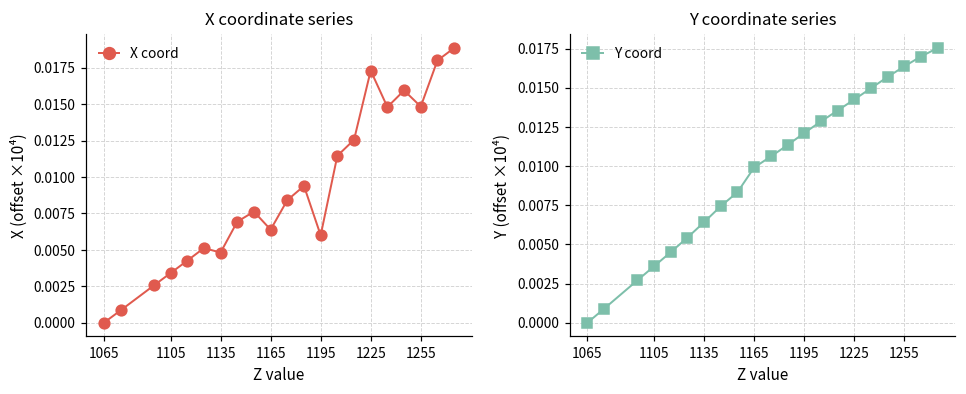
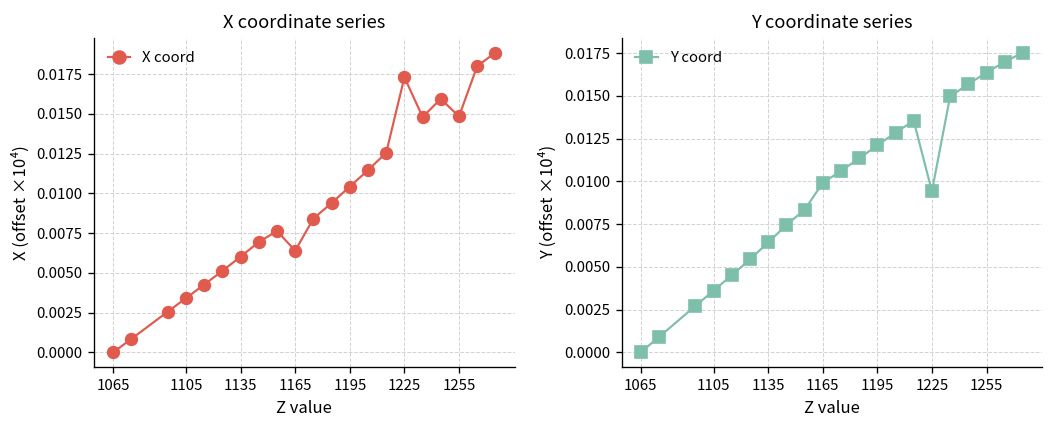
  {
    "X coordinate series": {
      "1065": 0.0000,
      "1105": 0.0034,
-     "1135": 0.0048,
+     "1135": 0.0060,
      "1165": 0.0064,
-     "1195": 0.0060,
+     "1195": 0.0104,
      "1225": 0.0173,
      "1255": 0.0148
    },
    "Y coordinate series": {
      "1065": 0.0000,
      "1105": 0.0036,
      "1135": 0.0064,
      "1165": 0.0099,
      "1195": 0.0121,
-     "1225": 0.0142,
+     "1225": 0.0094,
      "1255": 0.0164
    }
  }
